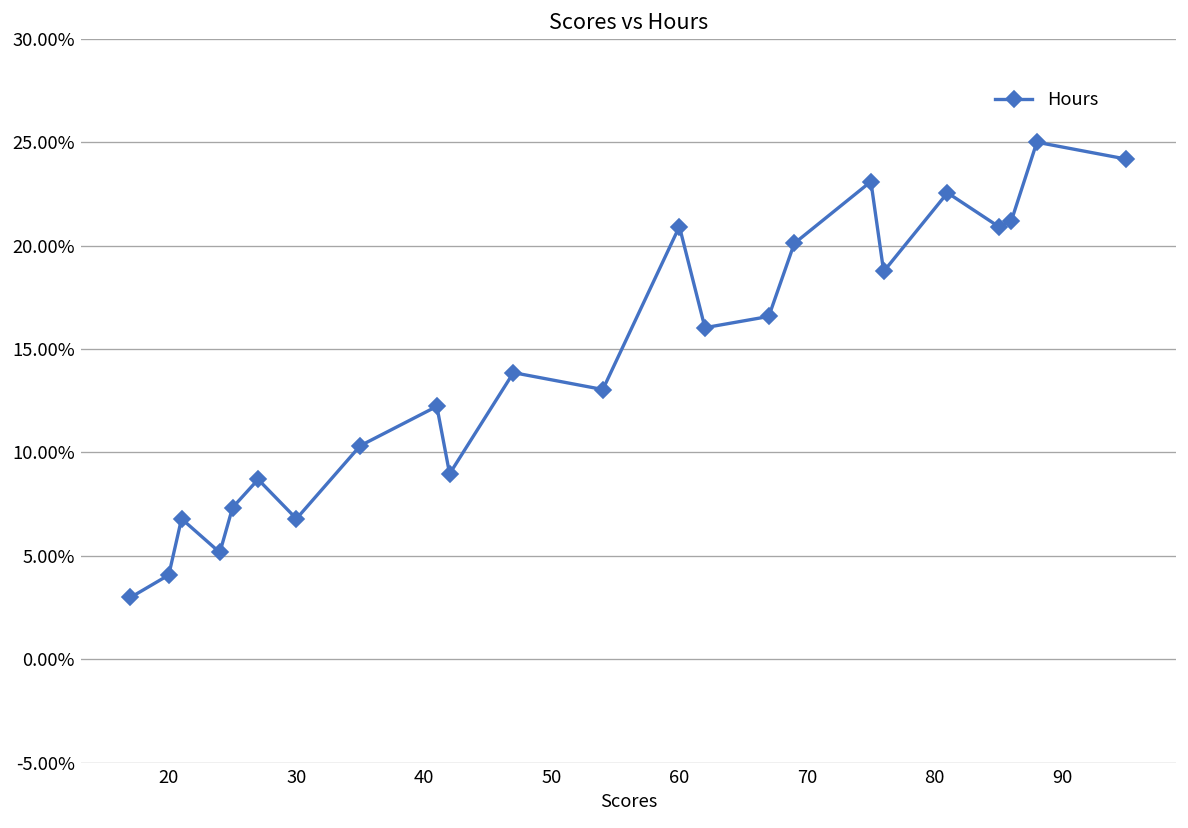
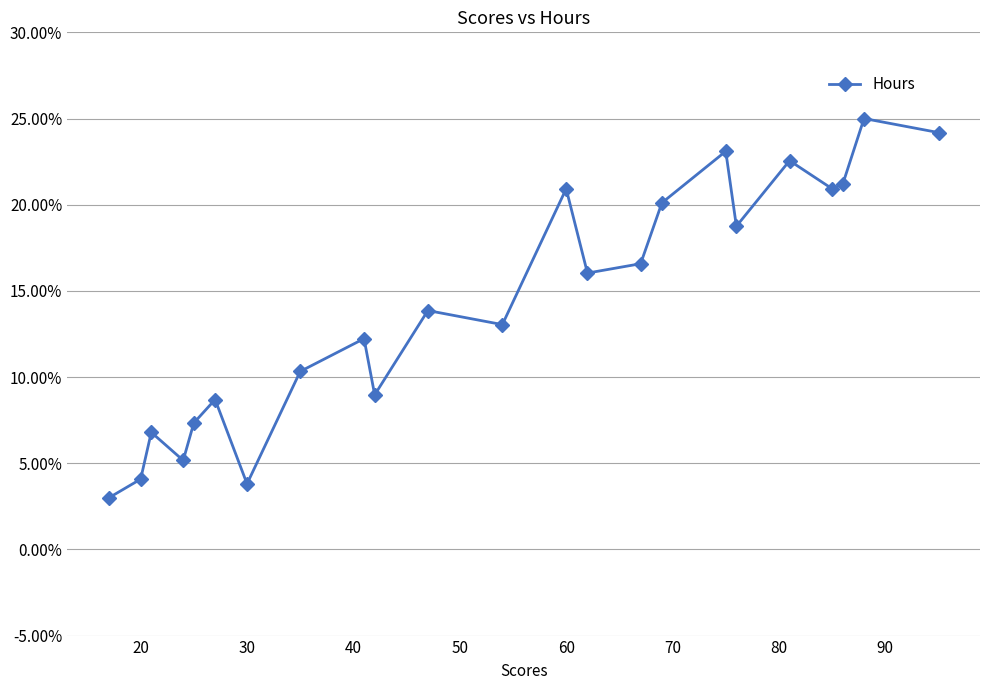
  {
    "20": "4.1%",
-   "30": "6.8%",
+   "30": "3.8%",
    "60": "20.9%"
  }
